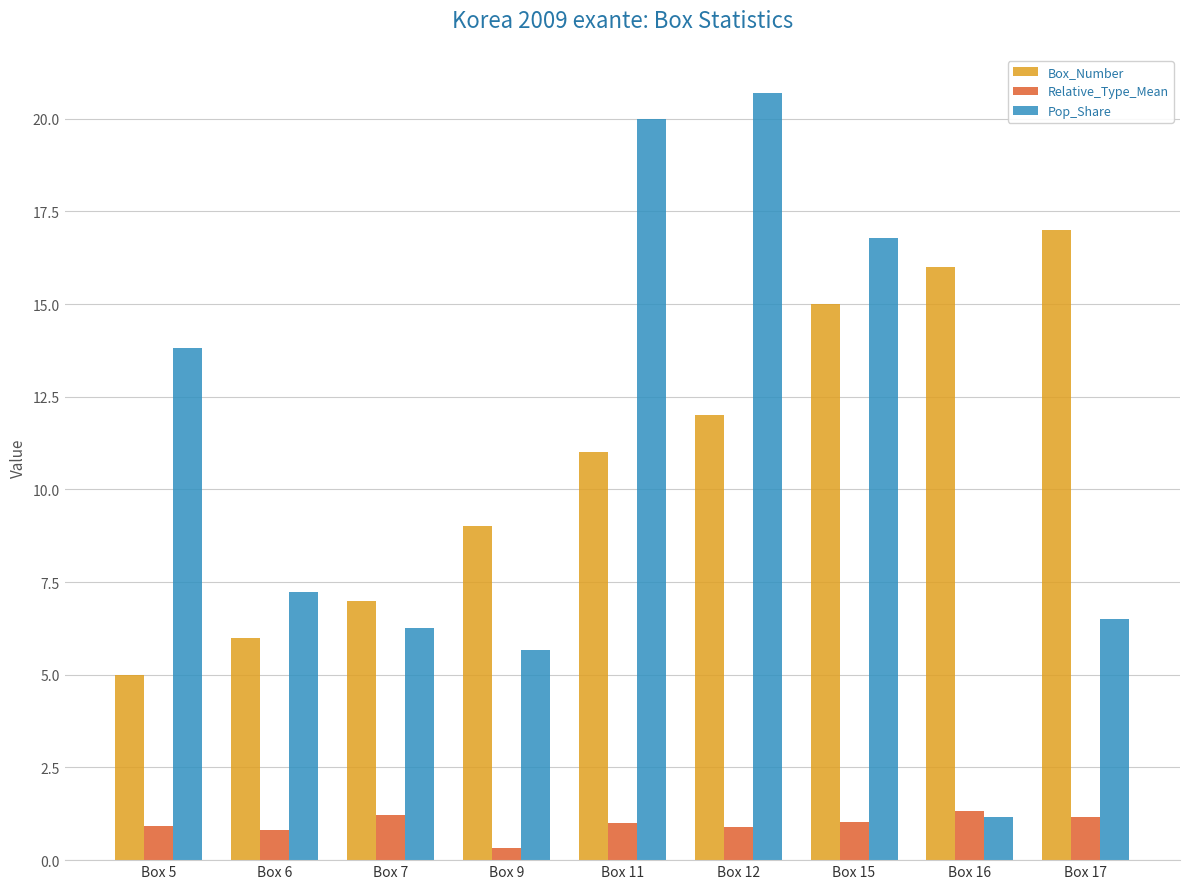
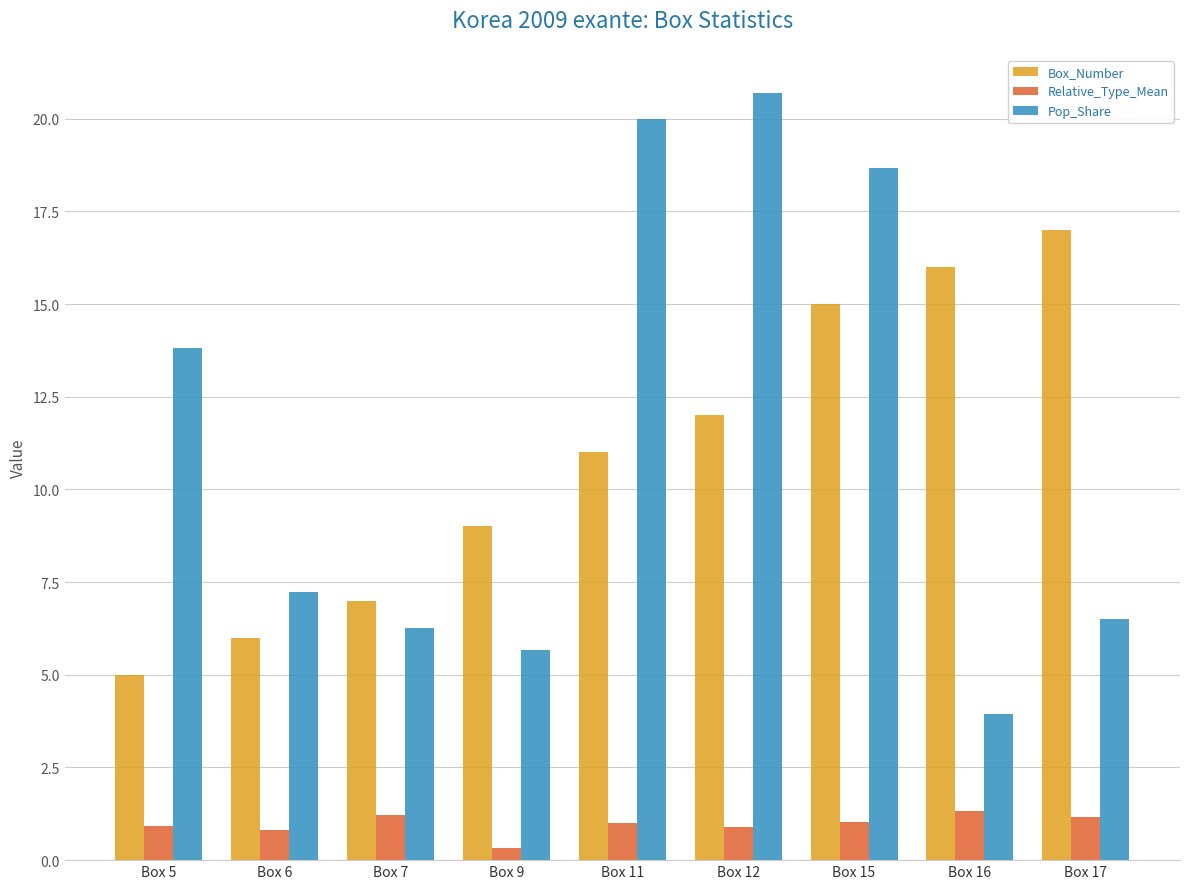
  {
    "Box_Number": {
      "Box 5": 5.0,
      "Box 6": 6.0,
      "Box 7": 7.0,
      "Box 9": 9.0,
      "Box 11": 11.0,
      "Box 12": 12.0,
      "Box 15": 15.0,
      "Box 16": 16.0,
      "Box 17": 17.0
    },
    "Relative_Type_Mean": {
      "Box 5": 0.9,
      "Box 6": 0.8,
      "Box 7": 1.2,
      "Box 9": 0.3,
      "Box 11": 1.0,
      "Box 12": 0.9,
      "Box 15": 1.0,
      "Box 16": 1.3,
      "Box 17": 1.2
    },
    "Pop_Share": {
      "Box 5": 13.8,
      "Box 6": 7.2,
      "Box 7": 6.3,
      "Box 9": 5.7,
      "Box 11": 20.0,
      "Box 12": 20.7,
-     "Box 15": 16.8,
-     "Box 16": 1.2,
+     "Box 15": 18.7,
+     "Box 16": 4.0,
      "Box 17": 6.5
    }
  }
